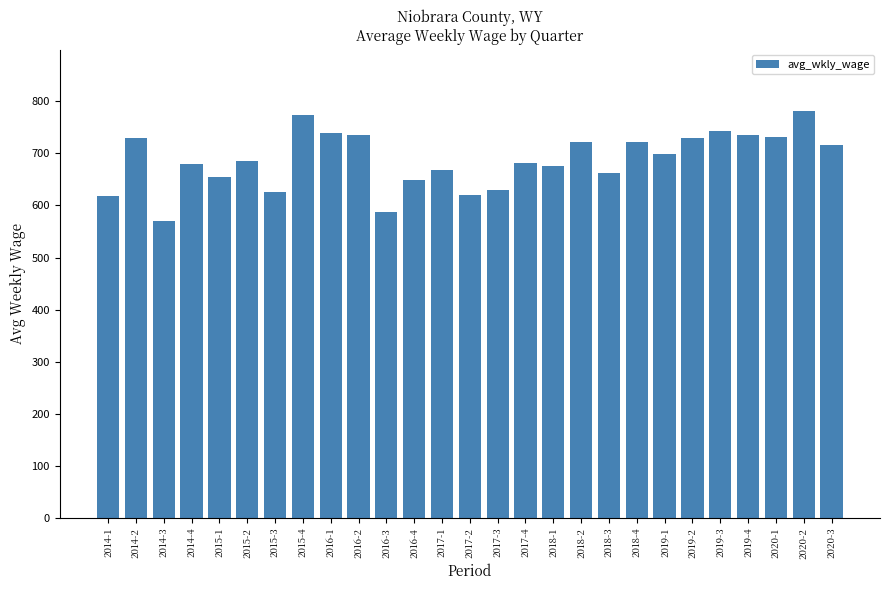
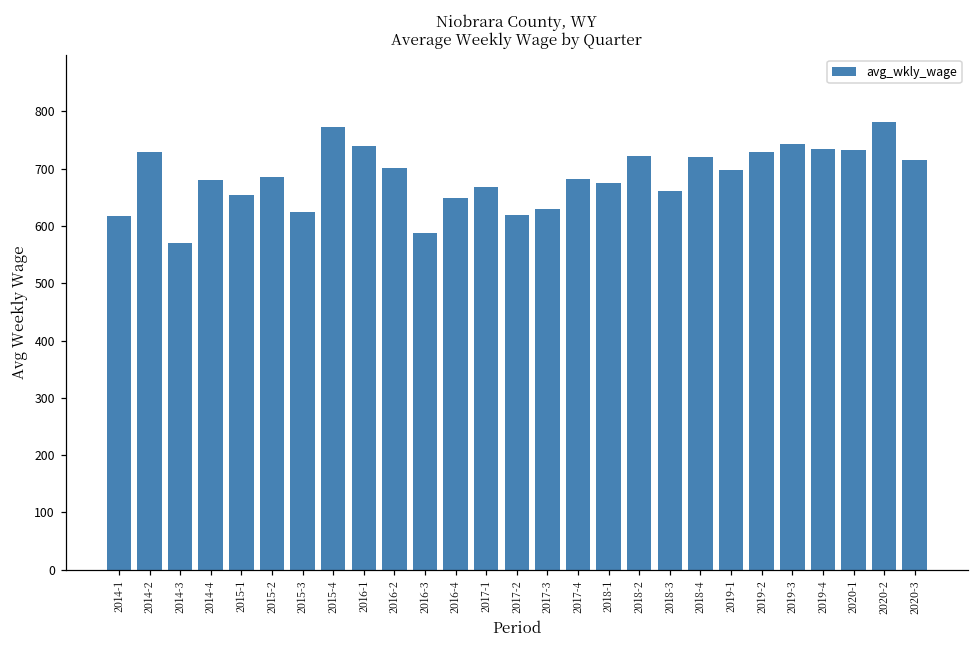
  {
    "2014-1": 620,
    "2014-2": 730,
    "2014-3": 570,
    "2014-4": 680,
    "2015-1": 650,
    "2015-2": 690,
    "2015-3": 630,
    "2015-4": 770,
    "2016-1": 740,
-   "2016-2": 740,
+   "2016-2": 700,
    "2016-3": 590,
    "2016-4": 650,
    "2017-1": 670,
    "2017-2": 620,
    "2017-3": 630,
    "2017-4": 680,
    "2018-1": 680,
    "2018-2": 720,
    "2018-3": 660,
    "2018-4": 720,
    "2019-1": 700,
    "2019-2": 730,
    "2019-3": 740,
    "2019-4": 740,
    "2020-1": 730,
    "2020-2": 780,
    "2020-3": 720
  }
